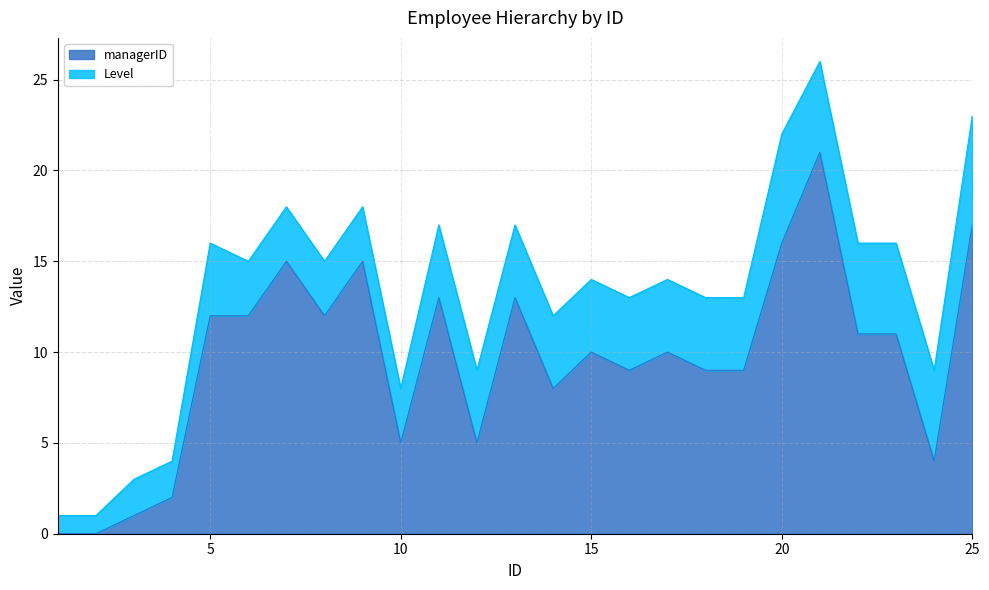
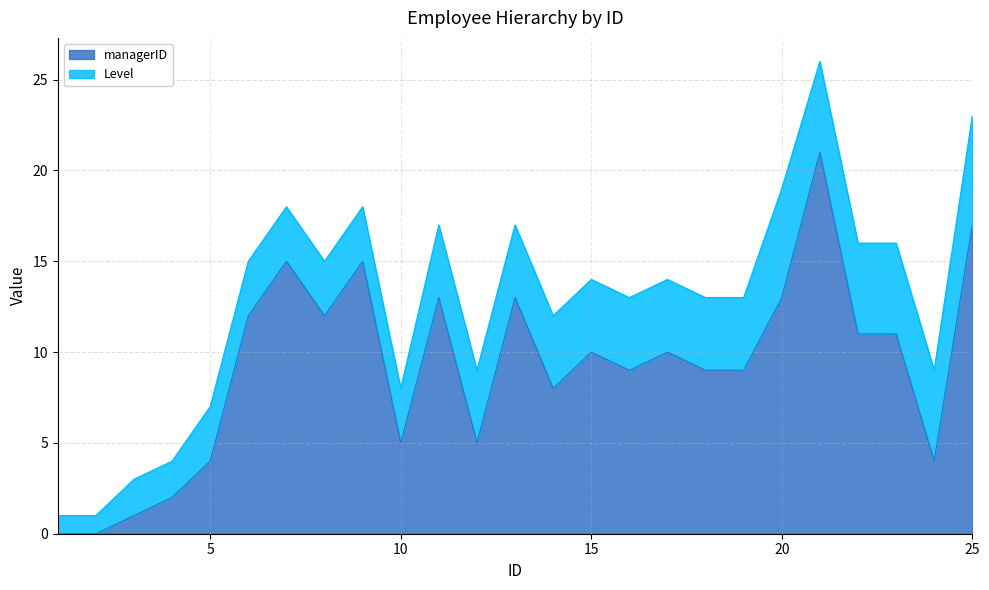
  {
    "managerID": {
-     "5": 12,
+     "5": 4,
      "10": 5,
      "15": 10,
-     "20": 16,
+     "20": 13,
      "25": 17
    },
    "Level": {
-     "5": 4,
+     "5": 3,
      "10": 3,
      "15": 4,
      "20": 6,
      "25": 6
    }
  }
